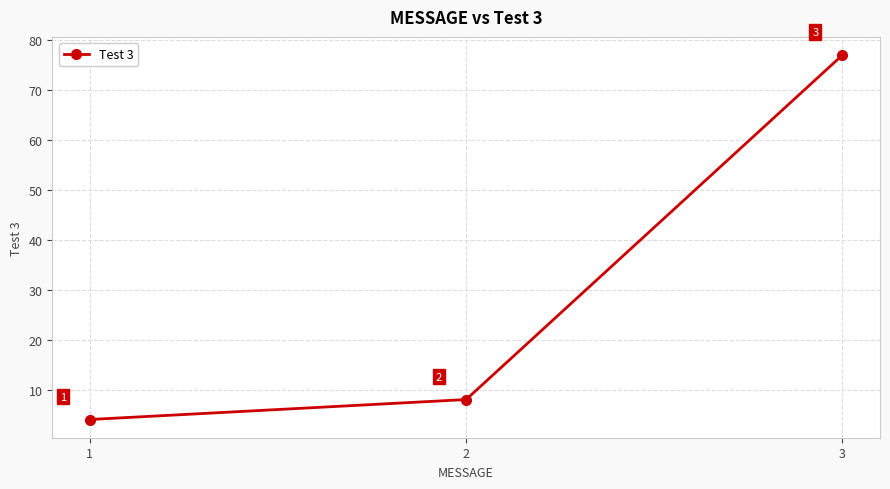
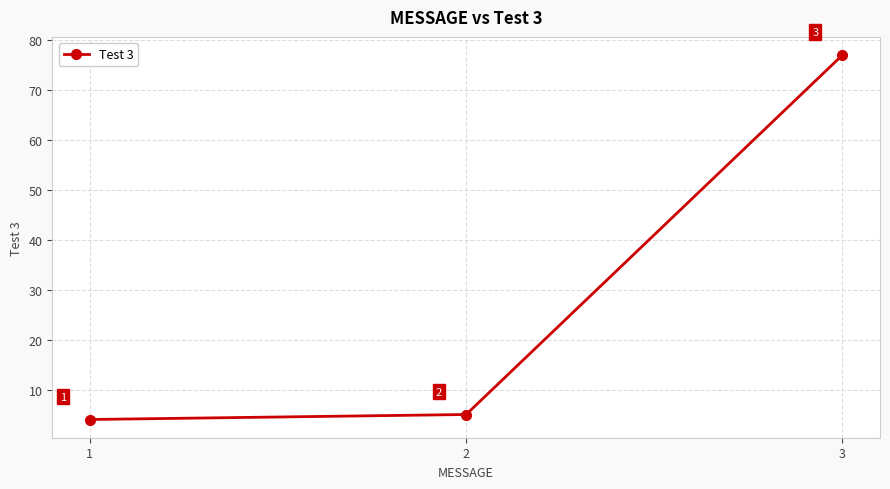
  {
    "1": 4,
-   "2": 8,
+   "2": 5,
    "3": 77
  }
